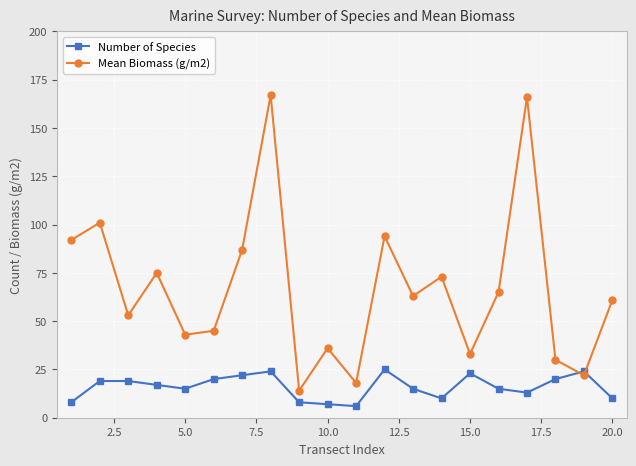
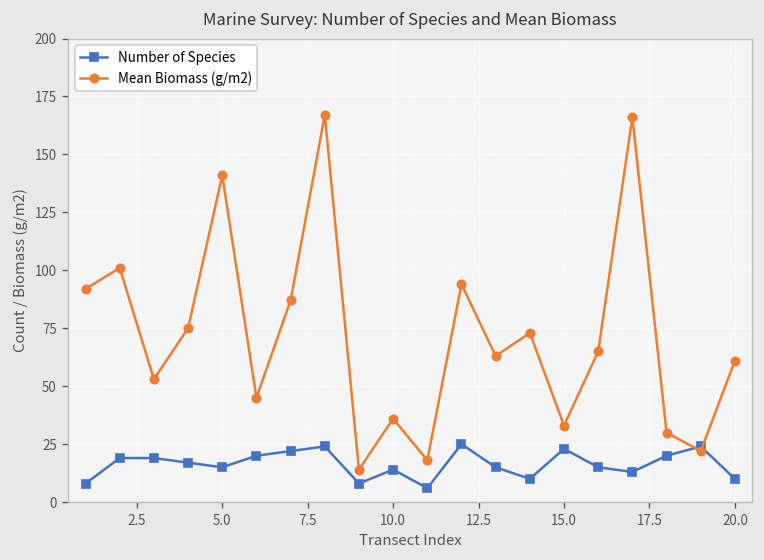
  {
    "Number of Species": {
      "5.0": 15,
-     "10.0": 7,
+     "10.0": 14,
      "15.0": 23,
      "20.0": 10
    },
    "Mean Biomass (g/m2)": {
-     "5.0": 43,
+     "5.0": 141,
      "10.0": 36,
      "15.0": 33,
      "20.0": 61
    }
  }
